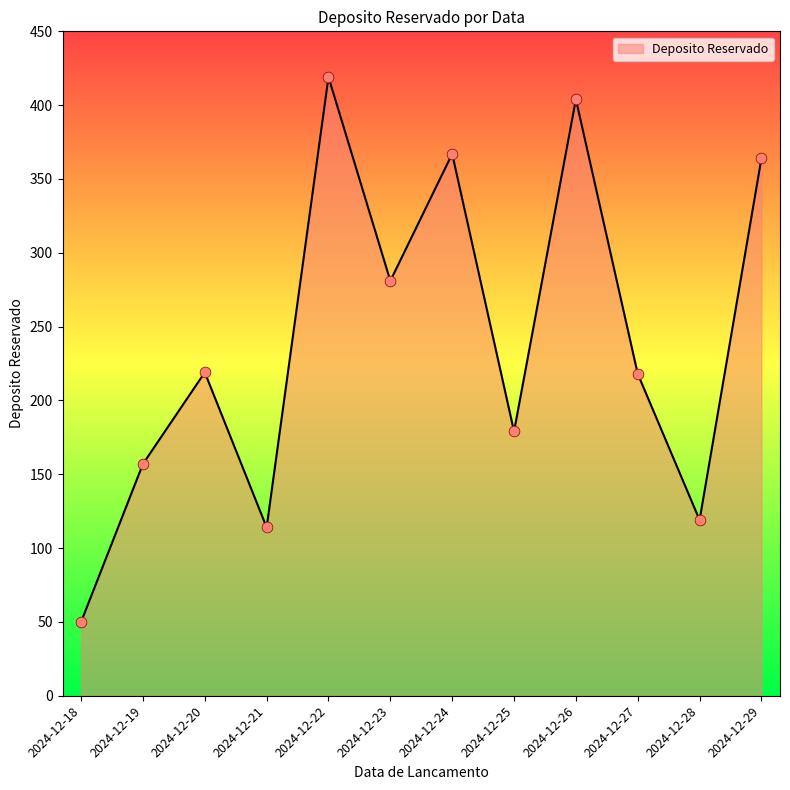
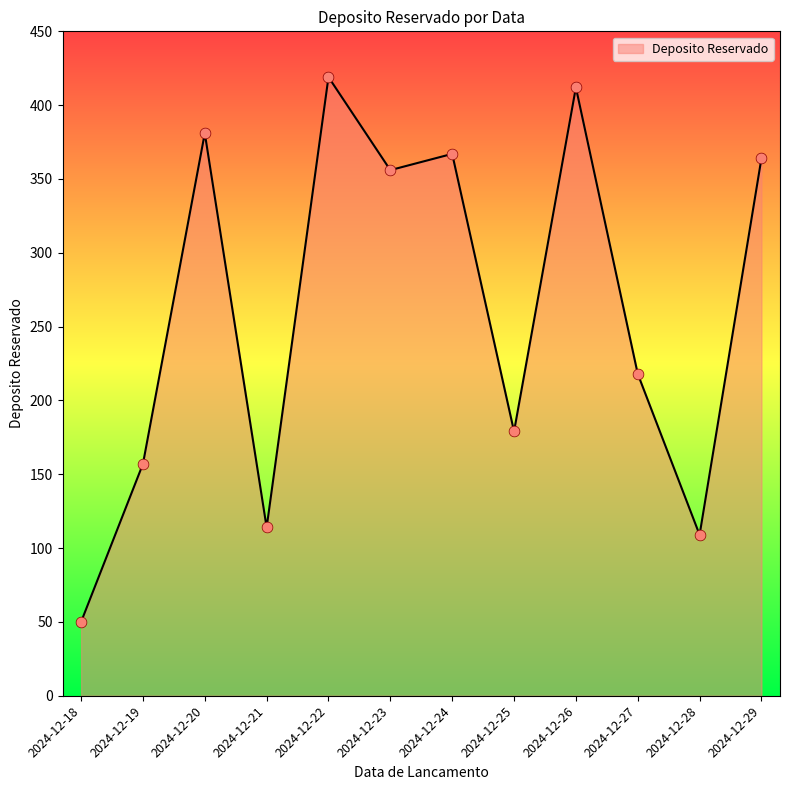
  {
    "2024-12-18": 50,
    "2024-12-19": 157,
-   "2024-12-20": 219,
+   "2024-12-20": 381,
    "2024-12-21": 114,
    "2024-12-22": 419,
-   "2024-12-23": 281,
+   "2024-12-23": 356,
    "2024-12-24": 367,
    "2024-12-25": 179,
-   "2024-12-26": 404,
+   "2024-12-26": 412,
    "2024-12-27": 218,
-   "2024-12-28": 119,
+   "2024-12-28": 109,
    "2024-12-29": 364
  }
